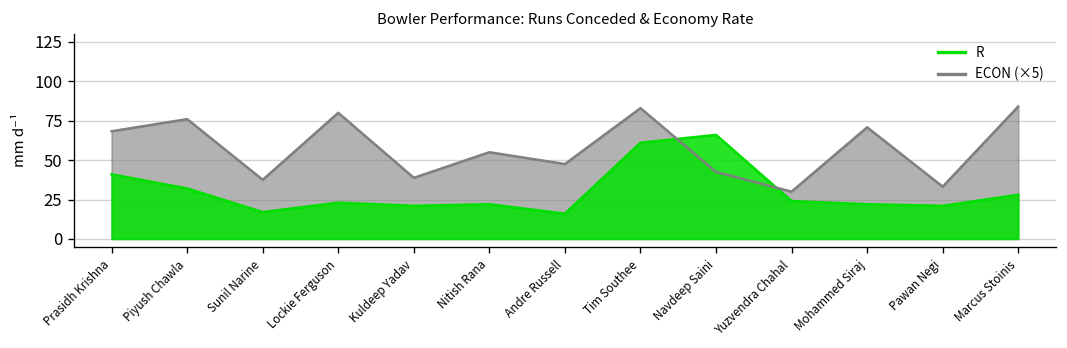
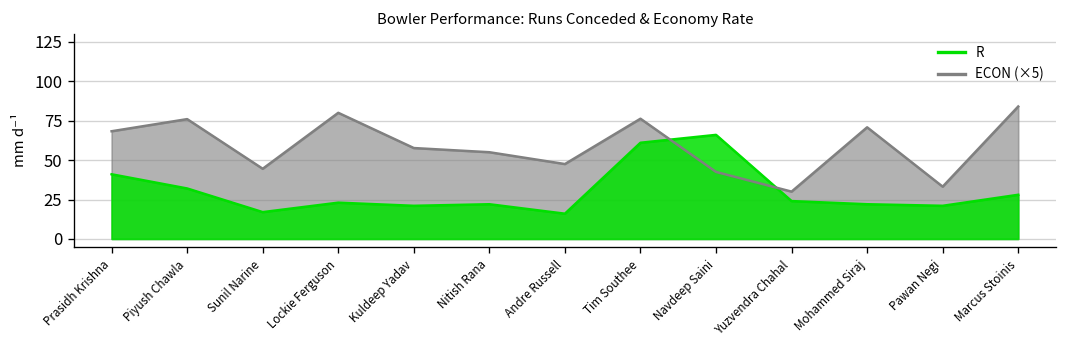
  {
    "R": {
      "Prasidh Krishna": 41,
      "Piyush Chawla": 32,
      "Sunil Narine": 17,
      "Lockie Ferguson": 23,
      "Kuldeep Yadav": 21,
      "Nitish Rana": 22,
      "Andre Russell": 16,
      "Tim Southee": 61,
      "Navdeep Saini": 66,
      "Yuzvendra Chahal": 24,
      "Mohammed Siraj": 22,
      "Pawan Negi": 21,
      "Marcus Stoinis": 28
    },
    "ECON (×5)": {
      "Prasidh Krishna": 68,
      "Piyush Chawla": 76,
-     "Sunil Narine": 38,
+     "Sunil Narine": 45,
      "Lockie Ferguson": 80,
-     "Kuldeep Yadav": 39,
+     "Kuldeep Yadav": 58,
      "Nitish Rana": 55,
      "Andre Russell": 48,
-     "Tim Southee": 83,
+     "Tim Southee": 76,
      "Navdeep Saini": 43,
      "Yuzvendra Chahal": 30,
      "Mohammed Siraj": 71,
      "Pawan Negi": 33,
      "Marcus Stoinis": 84
    }
  }
